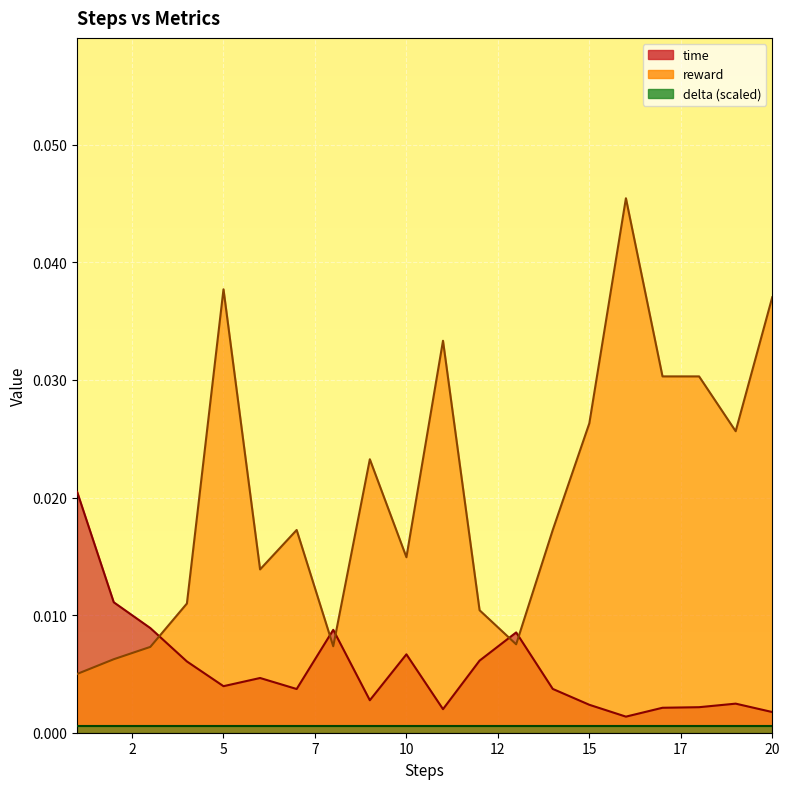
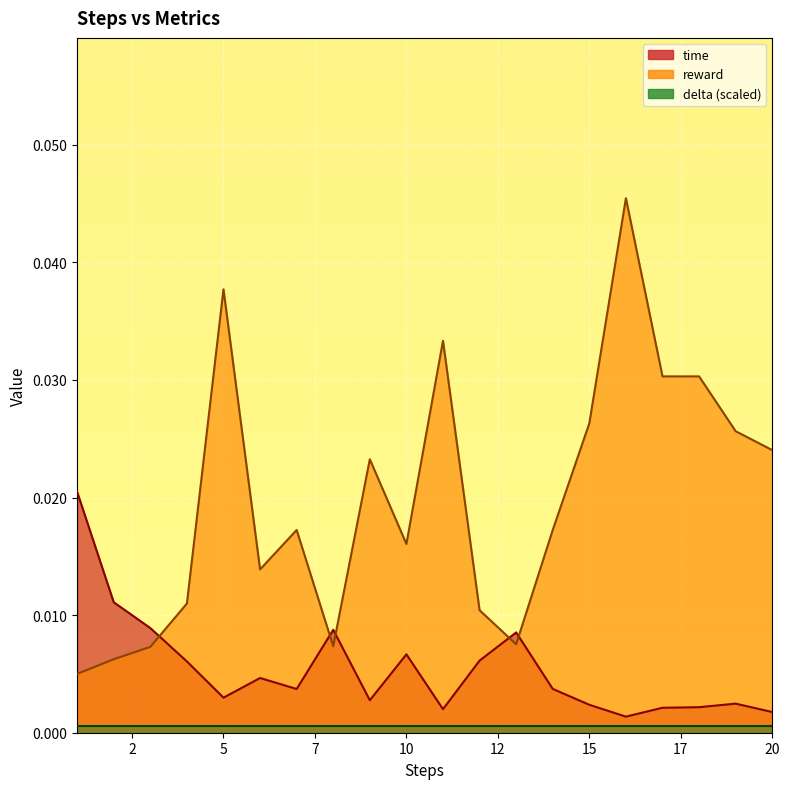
  {
    "time": {
-     "5": 0.0040,
+     "5": 0.0030,
      "10": 0.0067,
      "15": 0.0024,
      "20": 0.0018
    },
    "reward": {
      "5": 0.0377,
-     "10": 0.0149,
+     "10": 0.0161,
      "15": 0.0263,
-     "20": 0.0370
+     "20": 0.0240
    },
    "delta (scaled)": {
      "5": 0.0005,
      "10": 0.0005,
      "15": 0.0005,
      "20": 0.0005
    }
  }
